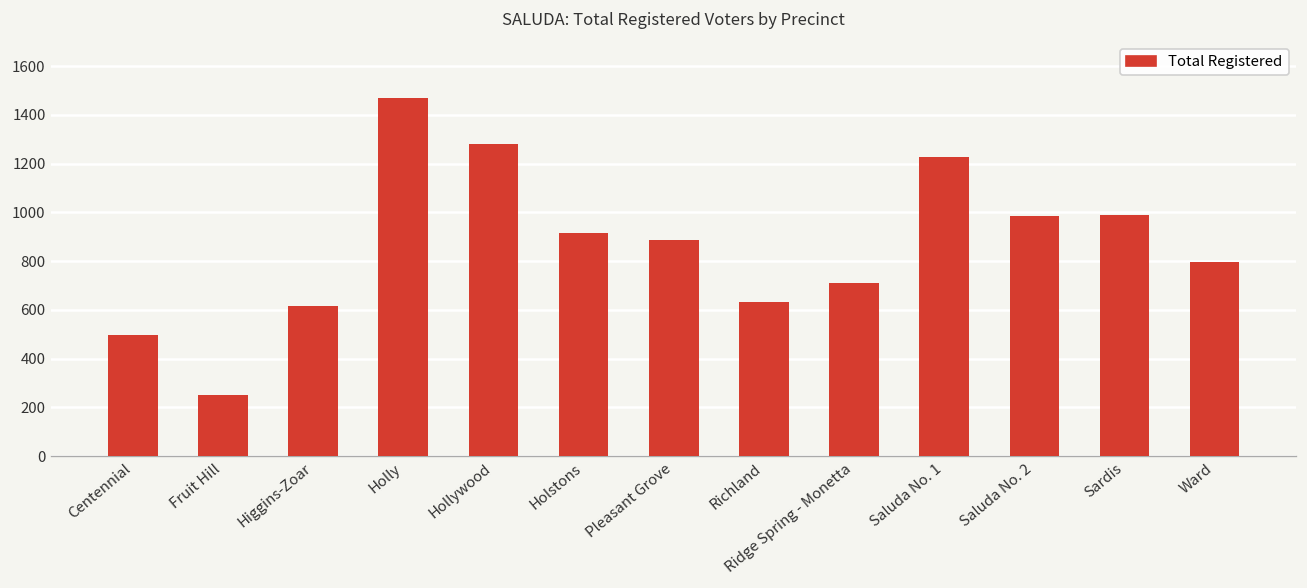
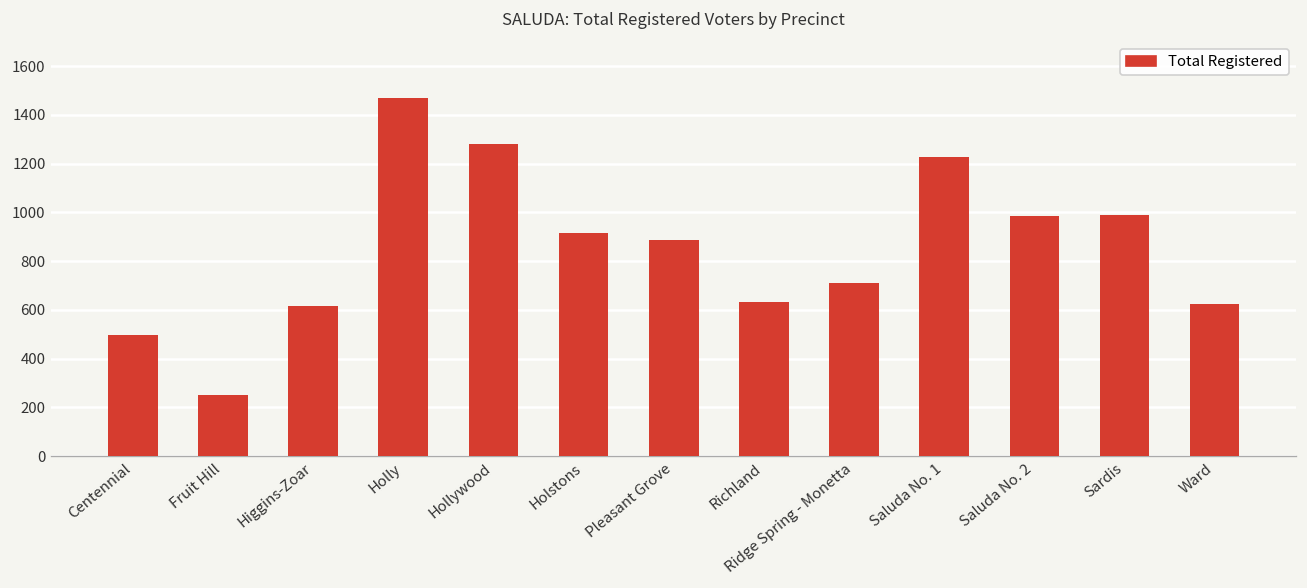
  {
    "Centennial": 500,
    "Fruit Hill": 250,
    "Higgins-Zoar": 620,
    "Holly": 1470,
    "Hollywood": 1280,
    "Holstons": 910,
    "Pleasant Grove": 890,
    "Richland": 630,
    "Ridge Spring - Monetta": 710,
    "Saluda No. 1": 1230,
    "Saluda No. 2": 990,
    "Sardis": 990,
-   "Ward": 800
+   "Ward": 620
  }
